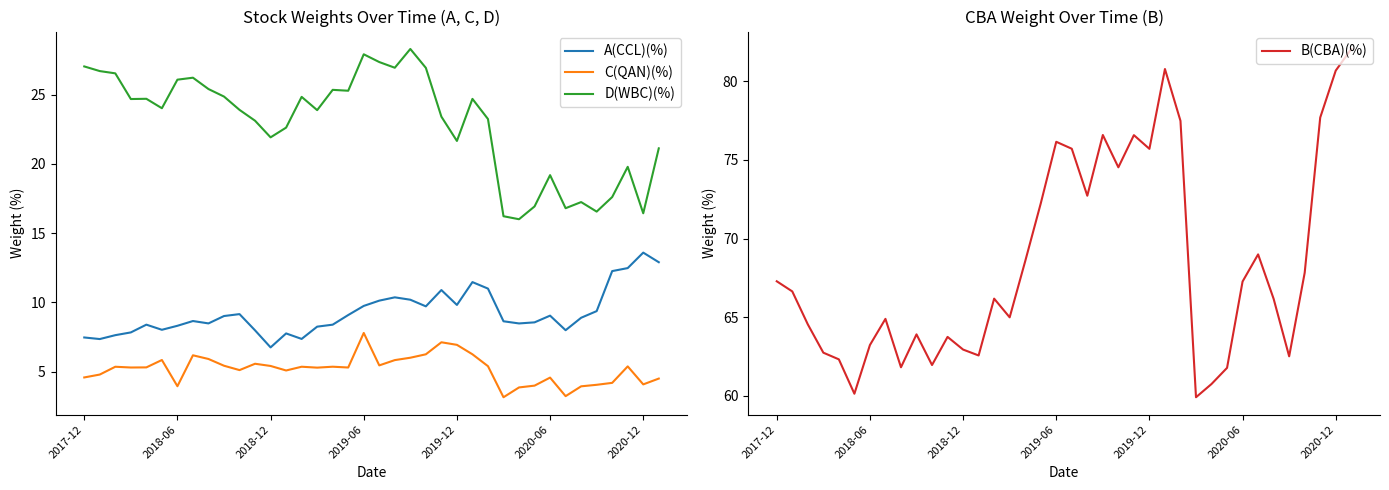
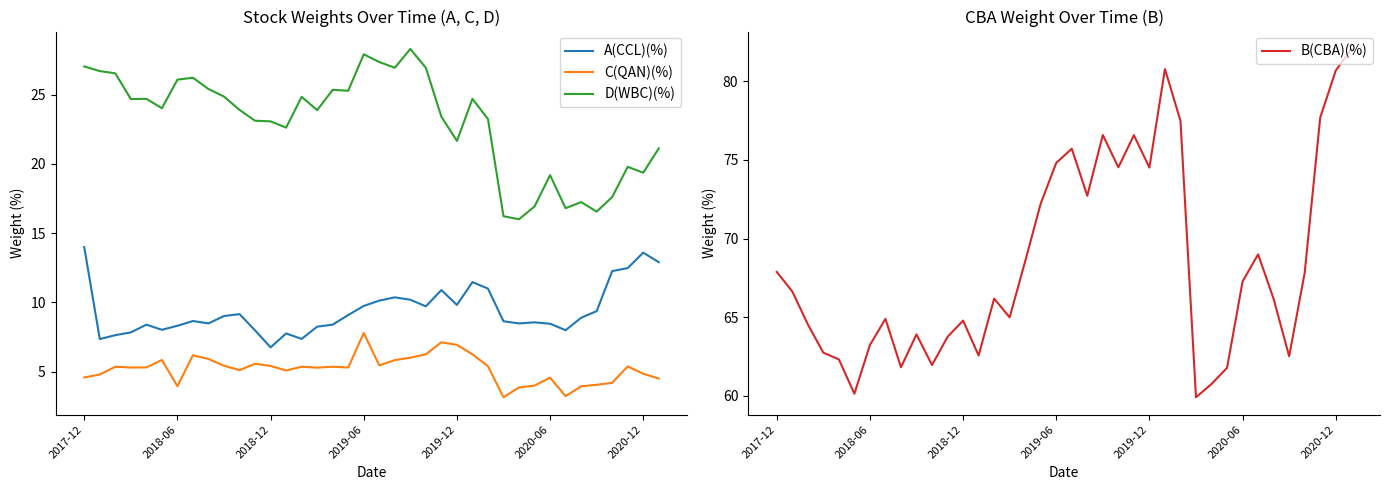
  {
    "Stock Weights Over Time (A, C, D)": {
      "A(CCL)(%)": {
-       "2017-12": 7.5,
+       "2017-12": 14.0,
        "2018-06": 8.3,
        "2018-12": 6.8,
        "2019-06": 9.7,
        "2019-12": 9.8,
-       "2020-06": 9.0,
+       "2020-06": 8.5,
        "2020-12": 13.6
      },
      "C(QAN)(%)": {
        "2017-12": 4.6,
        "2018-06": 3.9,
        "2018-12": 5.4,
        "2019-06": 7.8,
        "2019-12": 6.9,
        "2020-06": 4.6,
-       "2020-12": 4.1
+       "2020-12": 4.9
      },
      "D(WBC)(%)": {
        "2017-12": 27.0,
        "2018-06": 26.1,
-       "2018-12": 21.9,
+       "2018-12": 23.1,
        "2019-06": 27.9,
        "2019-12": 21.7,
        "2020-06": 19.2,
-       "2020-12": 16.4
+       "2020-12": 19.4
      }
    },
    "CBA Weight Over Time (B)": {
-     "2017-12": 67.3,
+     "2017-12": 67.9,
      "2018-06": 63.2,
-     "2018-12": 62.9,
-     "2019-06": 76.2,
-     "2019-12": 75.7,
+     "2018-12": 64.8,
+     "2019-06": 74.8,
+     "2019-12": 74.5,
      "2020-06": 67.3,
      "2020-12": 80.7
    }
  }
